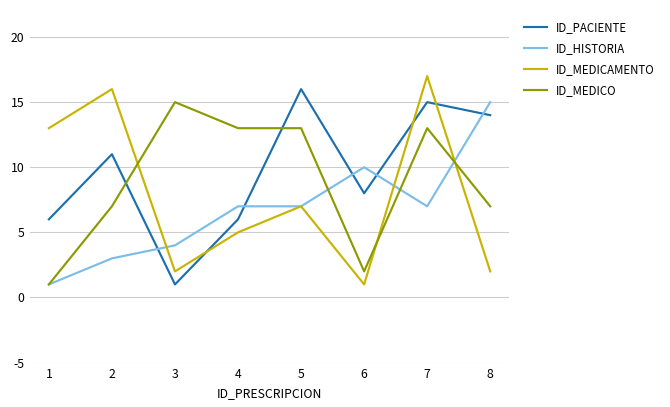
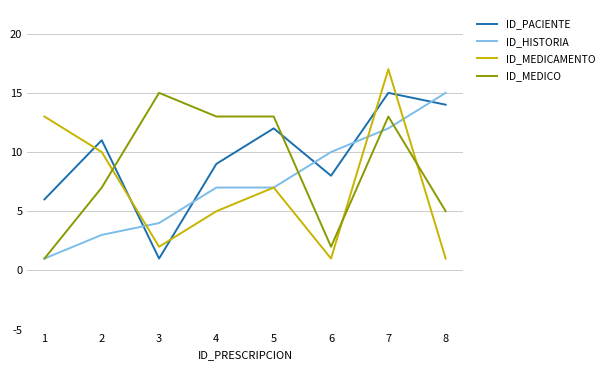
  {
    "ID_PACIENTE": {
      "1": 6,
      "2": 11,
      "3": 1,
-     "4": 6,
-     "5": 16,
+     "4": 9,
+     "5": 12,
      "6": 8,
      "7": 15,
      "8": 14
    },
    "ID_HISTORIA": {
      "2": 3,
      "3": 4,
      "4": 7,
      "6": 10,
-     "7": 7,
+     "7": 12,
      "8": 15
    },
    "ID_MEDICAMENTO": {
      "1": 13,
-     "2": 16,
+     "2": 10,
      "3": 2,
      "4": 5,
      "6": 1,
      "7": 17,
-     "8": 2
+     "8": 1
    },
    "ID_MEDICO": {
      "2": 7,
      "3": 15,
      "4": 13,
      "5": 13,
      "6": 2,
      "7": 13,
-     "8": 7
+     "8": 5
    }
  }
